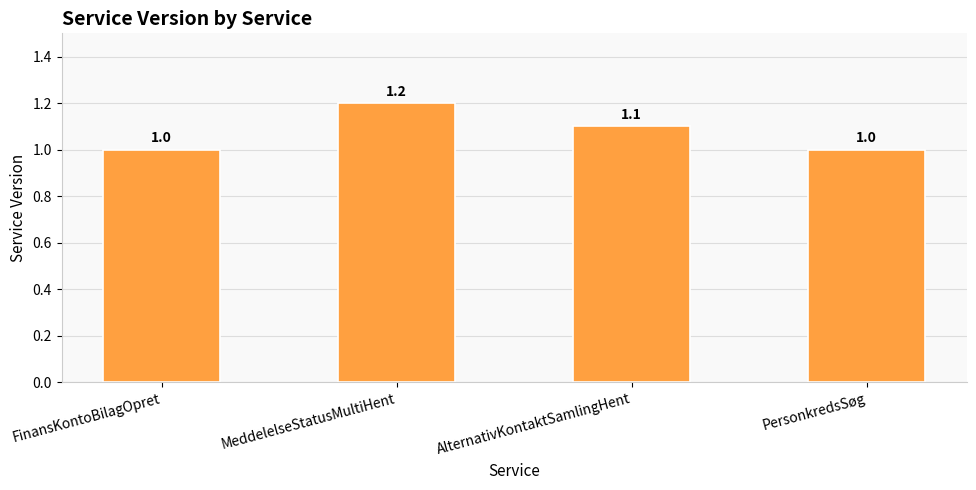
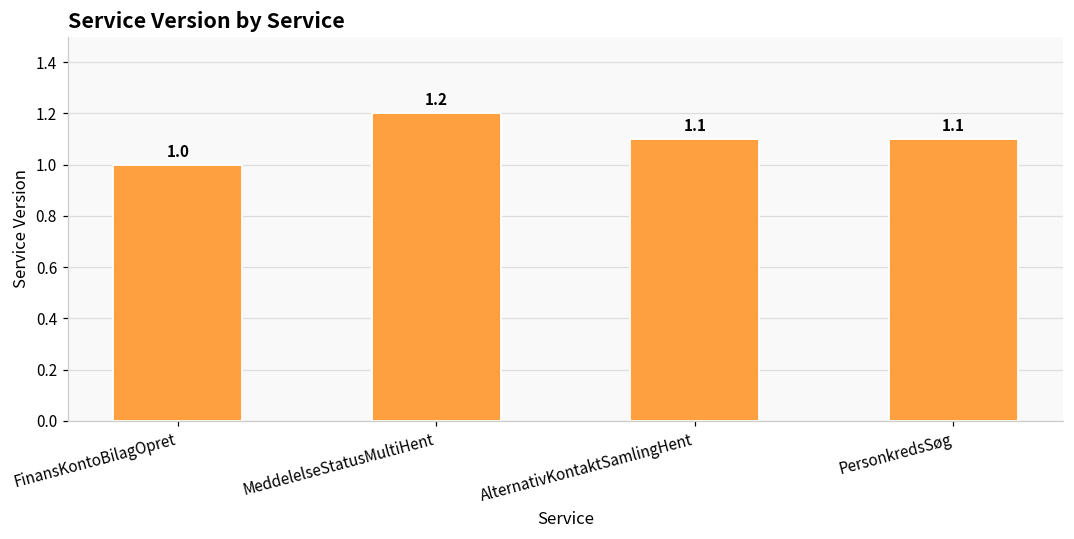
  {
    "FinansKontoBilagOpret": 1.0,
    "MeddelelseStatusMultiHent": 1.2,
    "AlternativKontaktSamlingHent": 1.1,
-   "PersonkredsSøg": 1.0
+   "PersonkredsSøg": 1.1
  }
